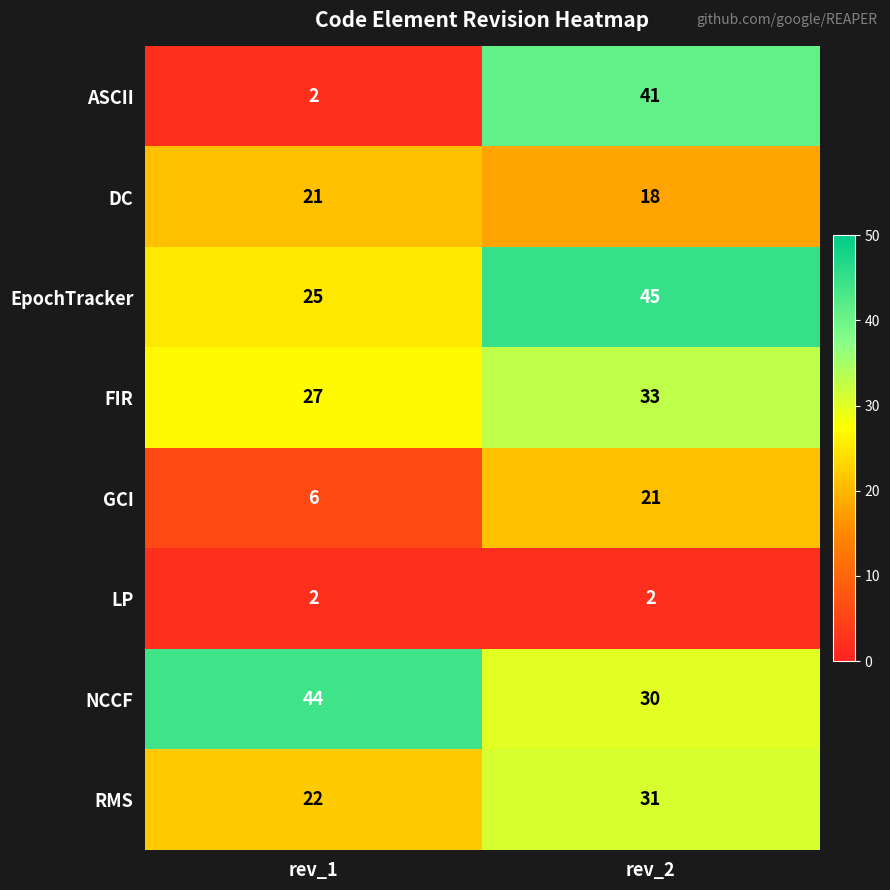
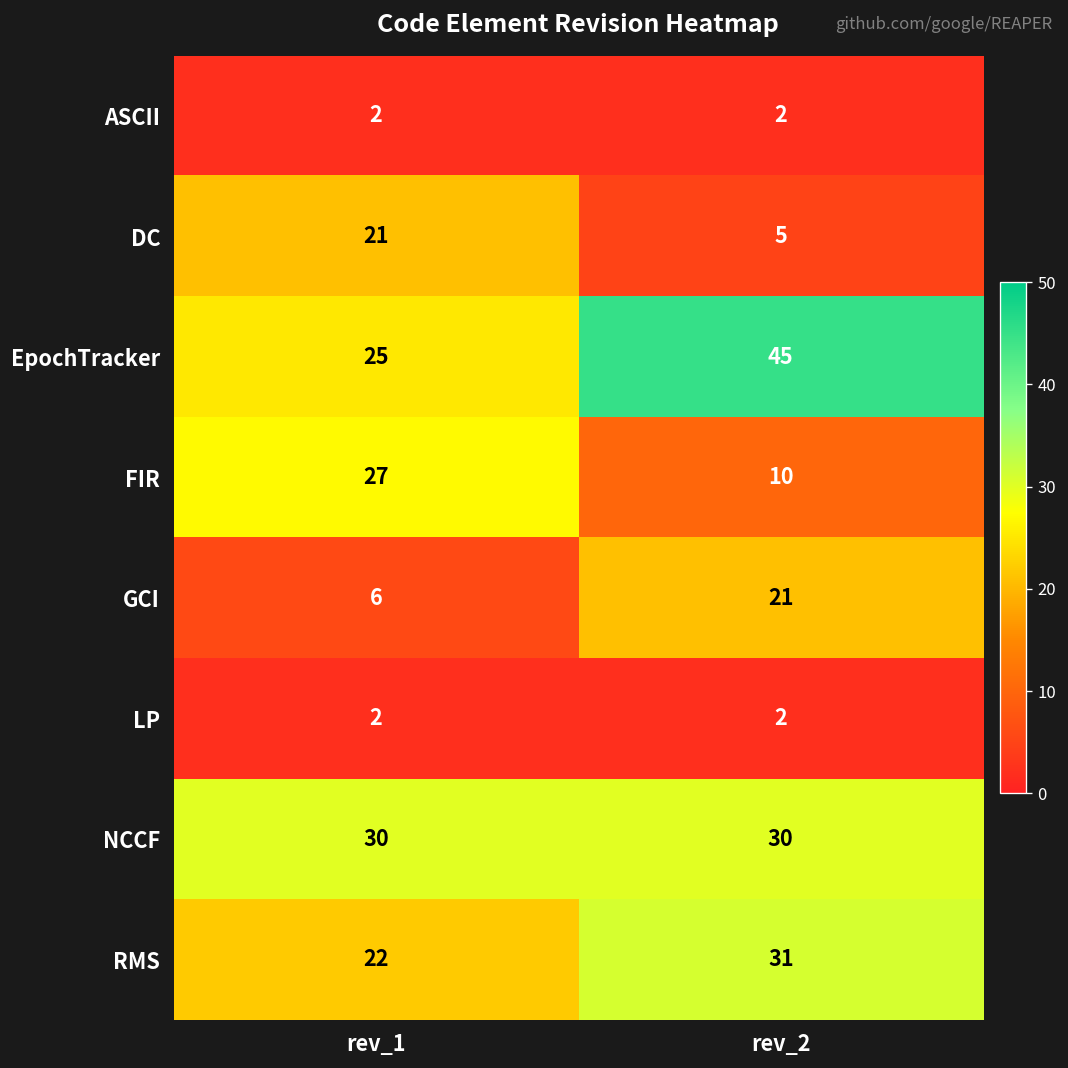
  {
    "ASCII": {
      "rev_1": 2,
-     "rev_2": 41
+     "rev_2": 2
    },
    "DC": {
      "rev_1": 21,
-     "rev_2": 18
+     "rev_2": 5
    },
    "EpochTracker": {
      "rev_1": 25,
      "rev_2": 45
    },
    "FIR": {
      "rev_1": 27,
-     "rev_2": 33
+     "rev_2": 10
    },
    "GCI": {
      "rev_1": 6,
      "rev_2": 21
    },
    "LP": {
      "rev_1": 2,
      "rev_2": 2
    },
    "NCCF": {
-     "rev_1": 44,
+     "rev_1": 30,
      "rev_2": 30
    },
    "RMS": {
      "rev_1": 22,
      "rev_2": 31
    }
  }
